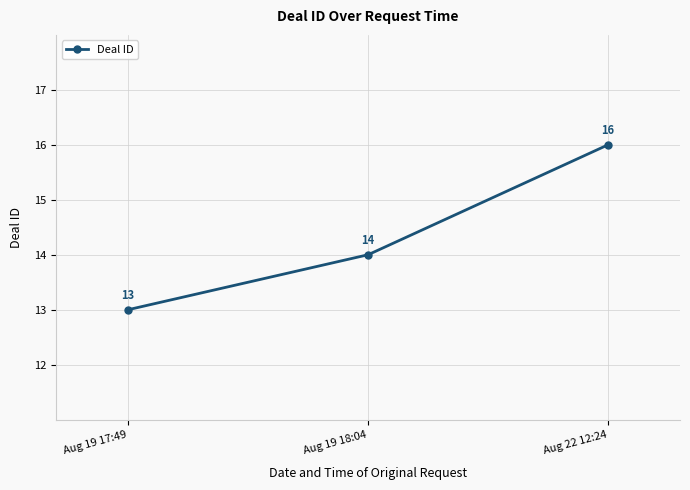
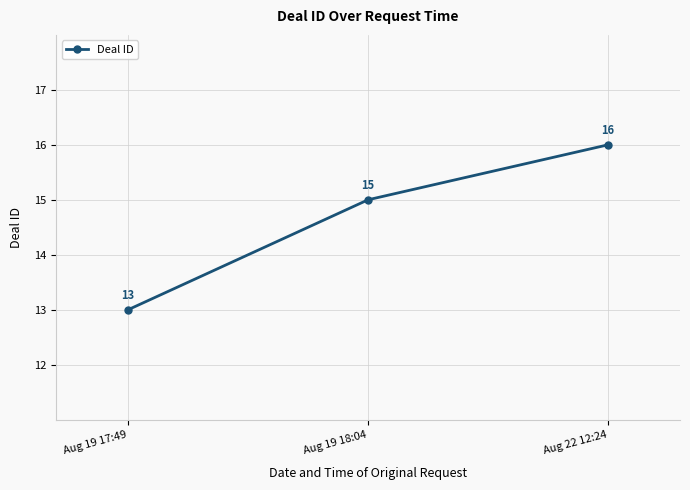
  {
    "Aug 19 17:49": 13,
-   "Aug 19 18:04": 14,
+   "Aug 19 18:04": 15,
    "Aug 22 12:24": 16
  }
